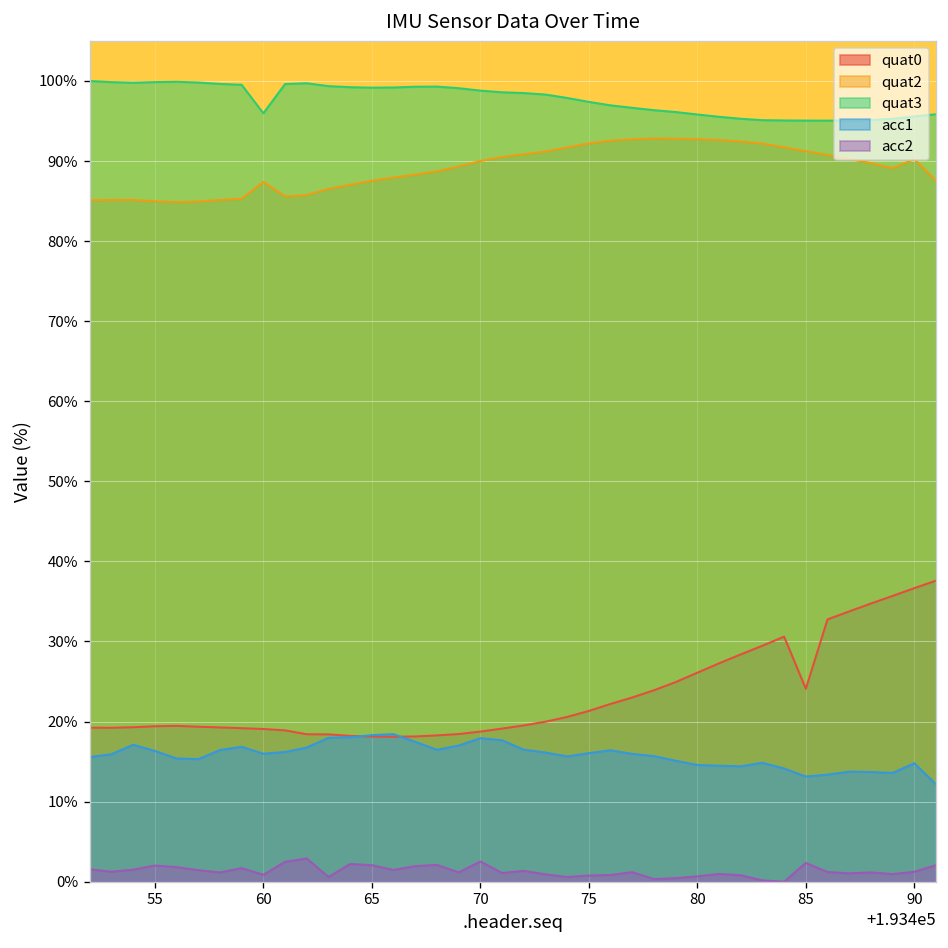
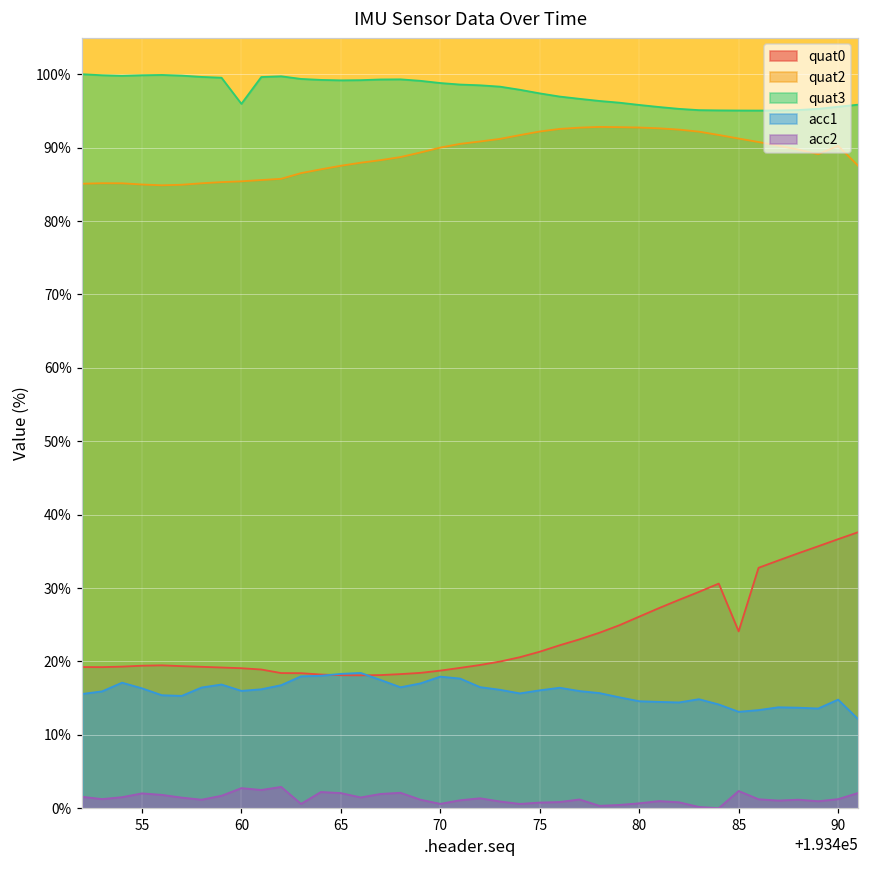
  {
    "quat0": {
      "55": "19%",
      "60": "19%",
      "70": "19%",
      "75": "21%",
      "80": "26%",
      "85": "24%",
      "90": "37%"
    },
    "quat2": {
      "55": "85%",
-     "60": "87%",
+     "60": "85%",
      "65": "88%",
      "70": "90%",
      "75": "92%",
      "80": "93%",
      "85": "91%"
    },
    "quat3": {
      "55": "100%",
      "60": "96%",
      "65": "99%",
      "70": "99%",
      "75": "97%",
      "80": "96%",
      "85": "95%"
    },
    "acc1": {
      "55": "16%",
      "60": "16%",
      "70": "18%",
      "75": "16%",
      "80": "15%",
      "85": "13%",
      "90": "15%"
    },
    "acc2": {
      "55": "2%",
-     "60": "1%",
+     "60": "3%",
      "65": "2%",
-     "70": "3%",
+     "70": "1%",
      "75": "1%",
      "80": "1%",
      "85": "2%",
      "90": "1%"
    }
  }
